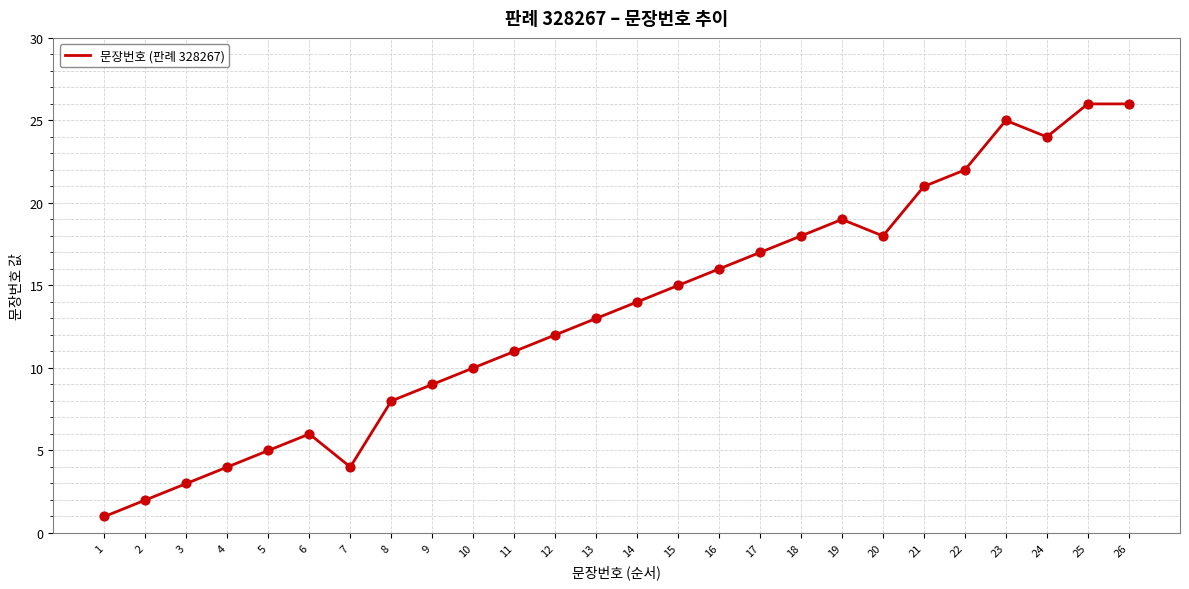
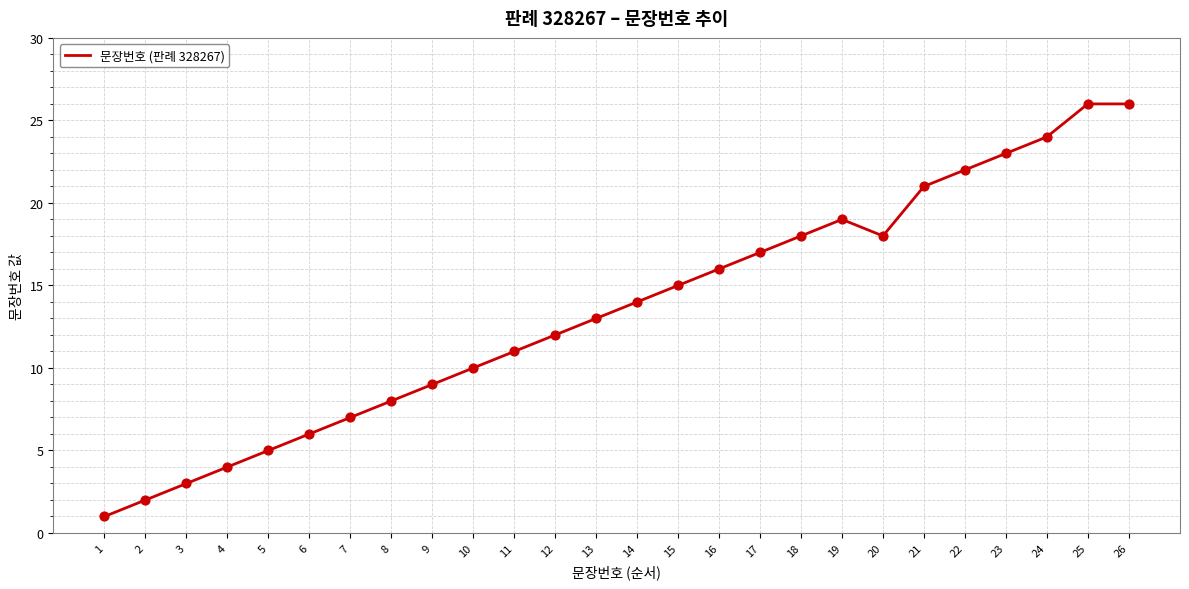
  {
    "1": 1,
    "2": 2,
    "3": 3,
    "4": 4,
    "5": 5,
    "6": 6,
-   "7": 4,
+   "7": 7,
    "8": 8,
    "9": 9,
    "10": 10,
    "11": 11,
    "12": 12,
    "13": 13,
    "14": 14,
    "15": 15,
    "16": 16,
    "17": 17,
    "18": 18,
    "19": 19,
    "20": 18,
    "21": 21,
    "22": 22,
-   "23": 25,
+   "23": 23,
    "24": 24,
    "25": 26,
    "26": 26
  }
